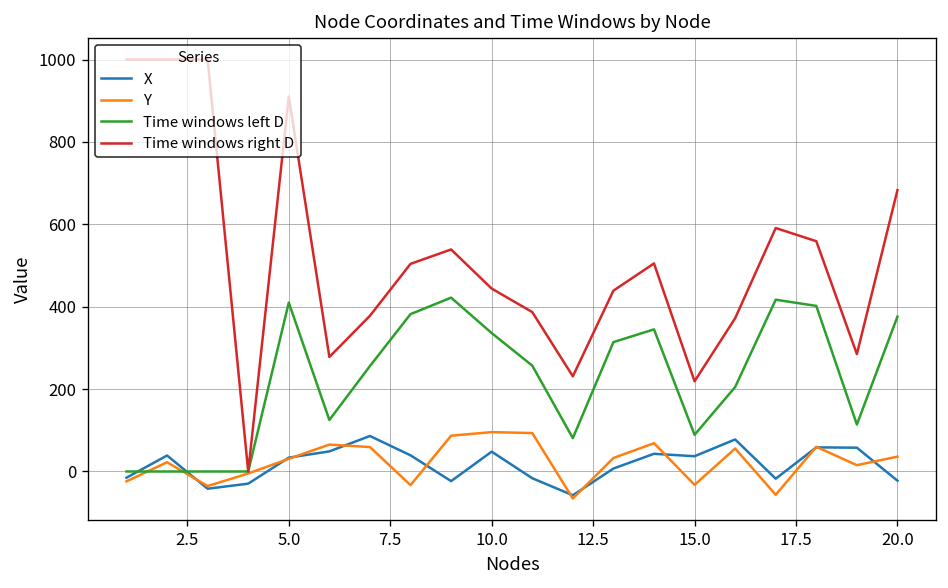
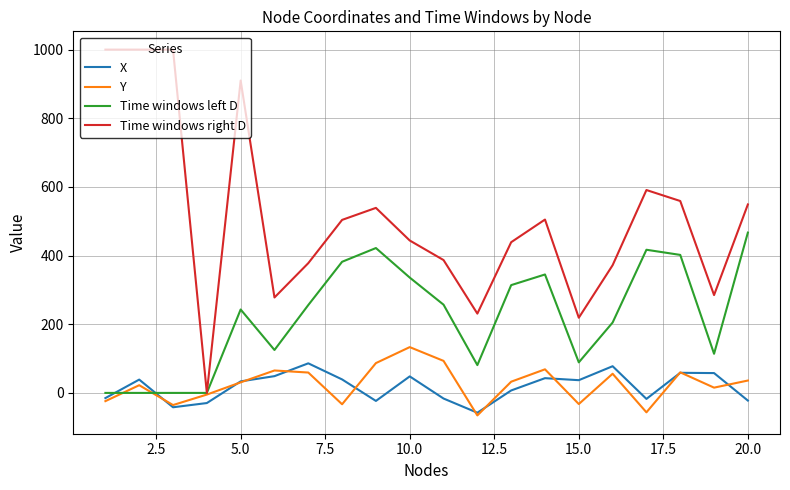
  {
    "X": {
      "10.0": 50,
      "15.0": 40,
      "20.0": -20
    },
    "Y": {
-     "10.0": 100,
+     "10.0": 130,
      "15.0": -30,
      "20.0": 40
    },
    "Time windows left D": {
-     "5.0": 410,
+     "5.0": 240,
      "10.0": 340,
      "15.0": 90,
-     "20.0": 380
+     "20.0": 470
    },
    "Time windows right D": {
      "10.0": 440,
      "15.0": 220,
-     "20.0": 680
+     "20.0": 550
    }
  }
